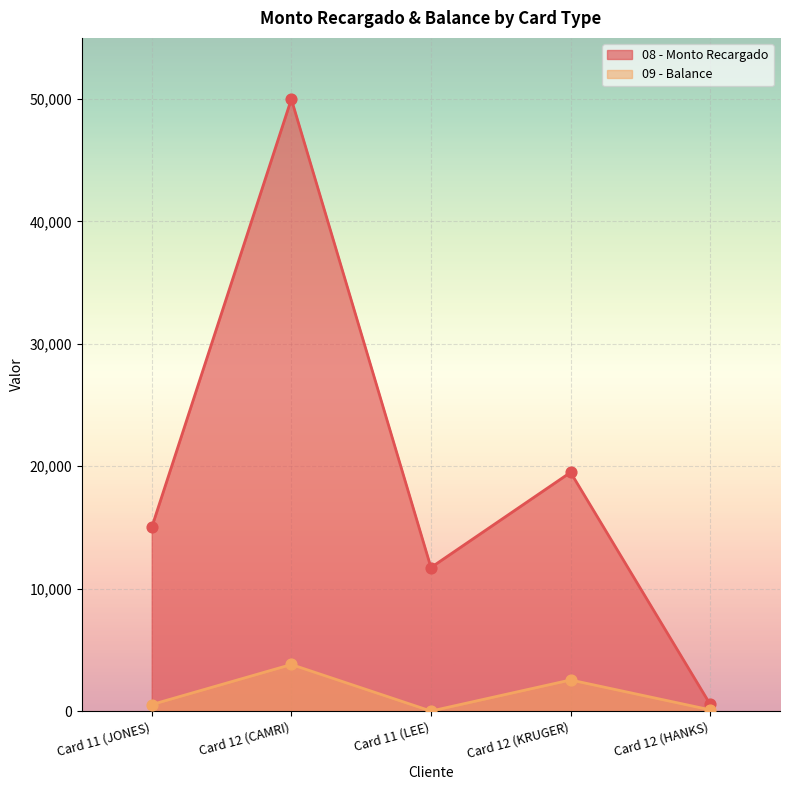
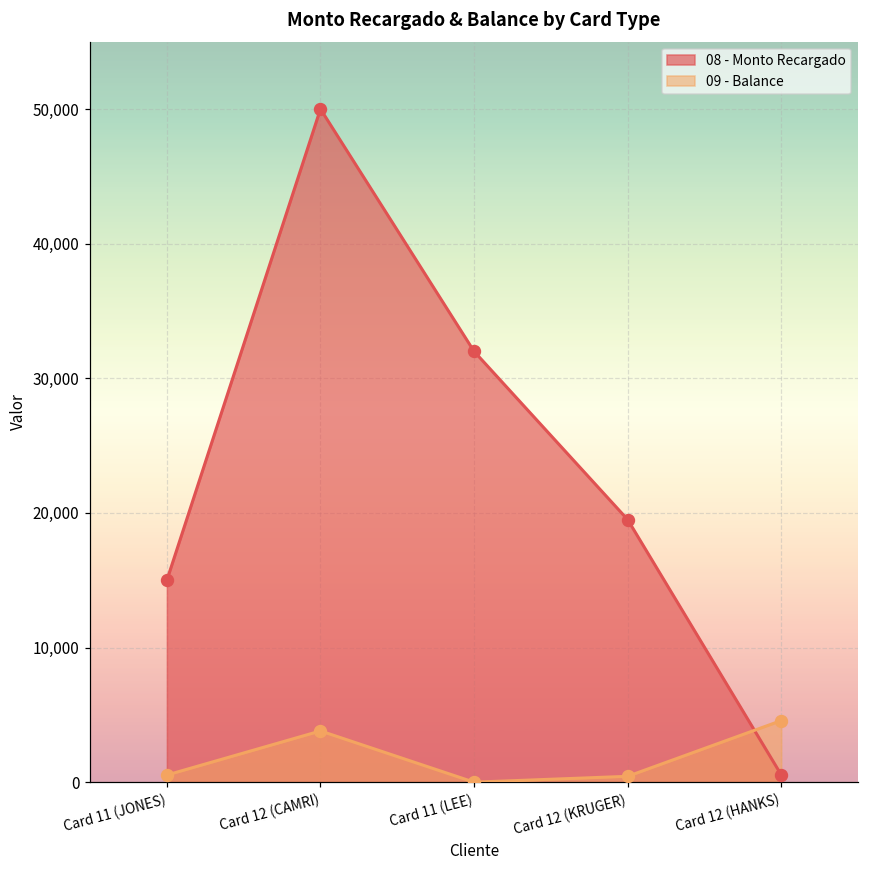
  {
    "08 - Monto Recargado": {
      "Card 11 (JONES)": "15,000",
      "Card 12 (CAMRI)": "50,000",
-     "Card 11 (LEE)": "11,700",
+     "Card 11 (LEE)": "32,000",
      "Card 12 (KRUGER)": "19,500",
      "Card 12 (HANKS)": "600"
    },
    "09 - Balance": {
      "Card 11 (JONES)": "500",
      "Card 12 (CAMRI)": "3,800",
      "Card 11 (LEE)": "0",
-     "Card 12 (KRUGER)": "2,500",
-     "Card 12 (HANKS)": "100"
+     "Card 12 (KRUGER)": "400",
+     "Card 12 (HANKS)": "4,600"
    }
  }
